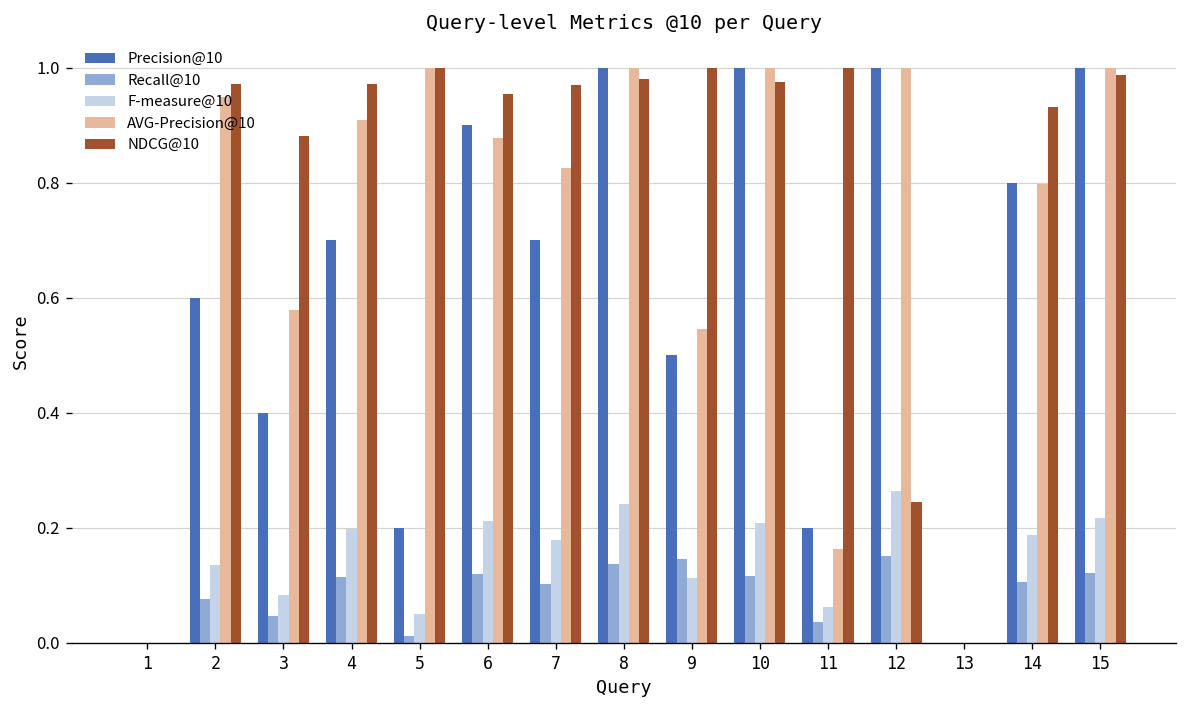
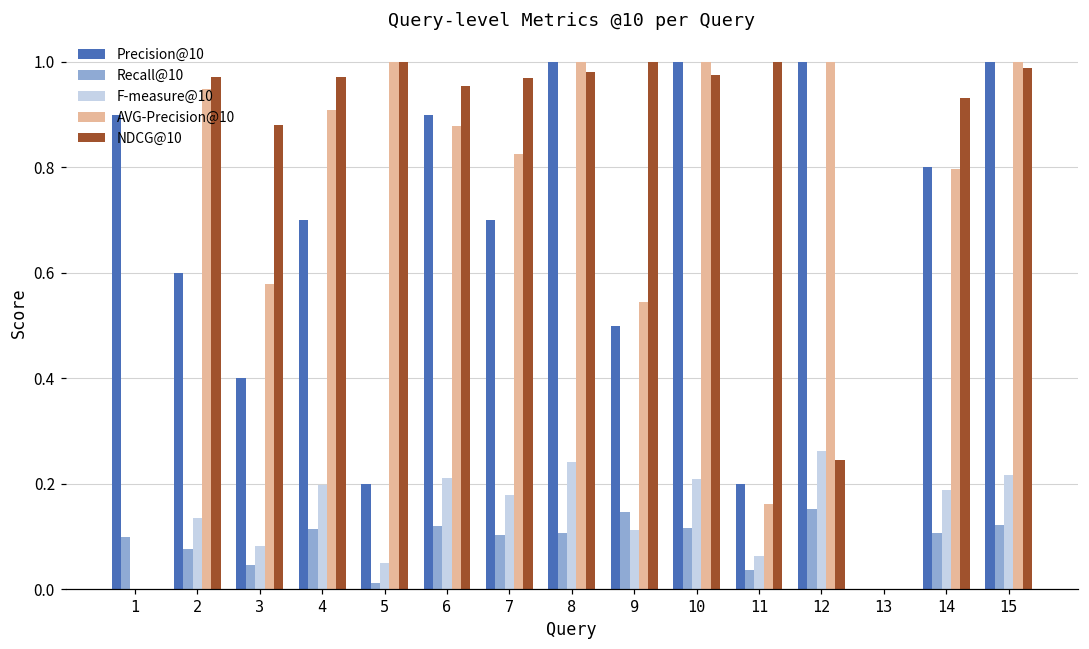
  {
    "Precision@10": {
-     "1": 0.0,
+     "1": 0.9,
      "2": 0.6,
      "3": 0.4,
      "4": 0.7,
      "5": 0.2,
      "6": 0.9,
      "7": 0.7,
      "8": 1.0,
      "9": 0.5,
      "10": 1.0,
      "11": 0.2,
      "12": 1.0,
      "13": 0.0,
      "14": 0.8,
      "15": 1.0
    },
    "Recall@10": {
-     "1": 0.0,
+     "1": 0.1,
      "2": 0.08,
      "3": 0.05,
      "4": 0.11,
      "5": 0.01,
      "6": 0.12,
      "7": 0.10,
-     "8": 0.14,
+     "8": 0.11,
      "9": 0.15,
      "10": 0.12,
      "11": 0.04,
      "12": 0.15,
      "13": 0.00,
      "14": 0.11,
      "15": 0.12
    },
    "F-measure@10": {
      "1": 0.00,
      "2": 0.13,
      "3": 0.08,
      "4": 0.20,
      "5": 0.05,
      "6": 0.21,
      "7": 0.18,
      "8": 0.24,
      "9": 0.11,
      "10": 0.21,
      "11": 0.06,
      "12": 0.26,
      "13": 0.00,
      "14": 0.19,
      "15": 0.22
    },
    "AVG-Precision@10": {
      "1": 0.00,
      "2": 0.95,
      "3": 0.58,
      "4": 0.91,
      "5": 1.00,
      "6": 0.88,
      "7": 0.83,
      "8": 1.00,
      "9": 0.54,
      "10": 1.00,
      "11": 0.16,
      "12": 1.00,
      "13": 0.00,
      "14": 0.80,
      "15": 1.00
    },
    "NDCG@10": {
      "1": 0.00,
      "2": 0.97,
      "3": 0.88,
      "4": 0.97,
      "5": 1.00,
      "6": 0.95,
      "7": 0.97,
      "8": 0.98,
      "9": 1.00,
      "10": 0.98,
      "11": 1.00,
      "12": 0.25,
      "13": 0.00,
      "14": 0.93,
      "15": 0.99
    }
  }
